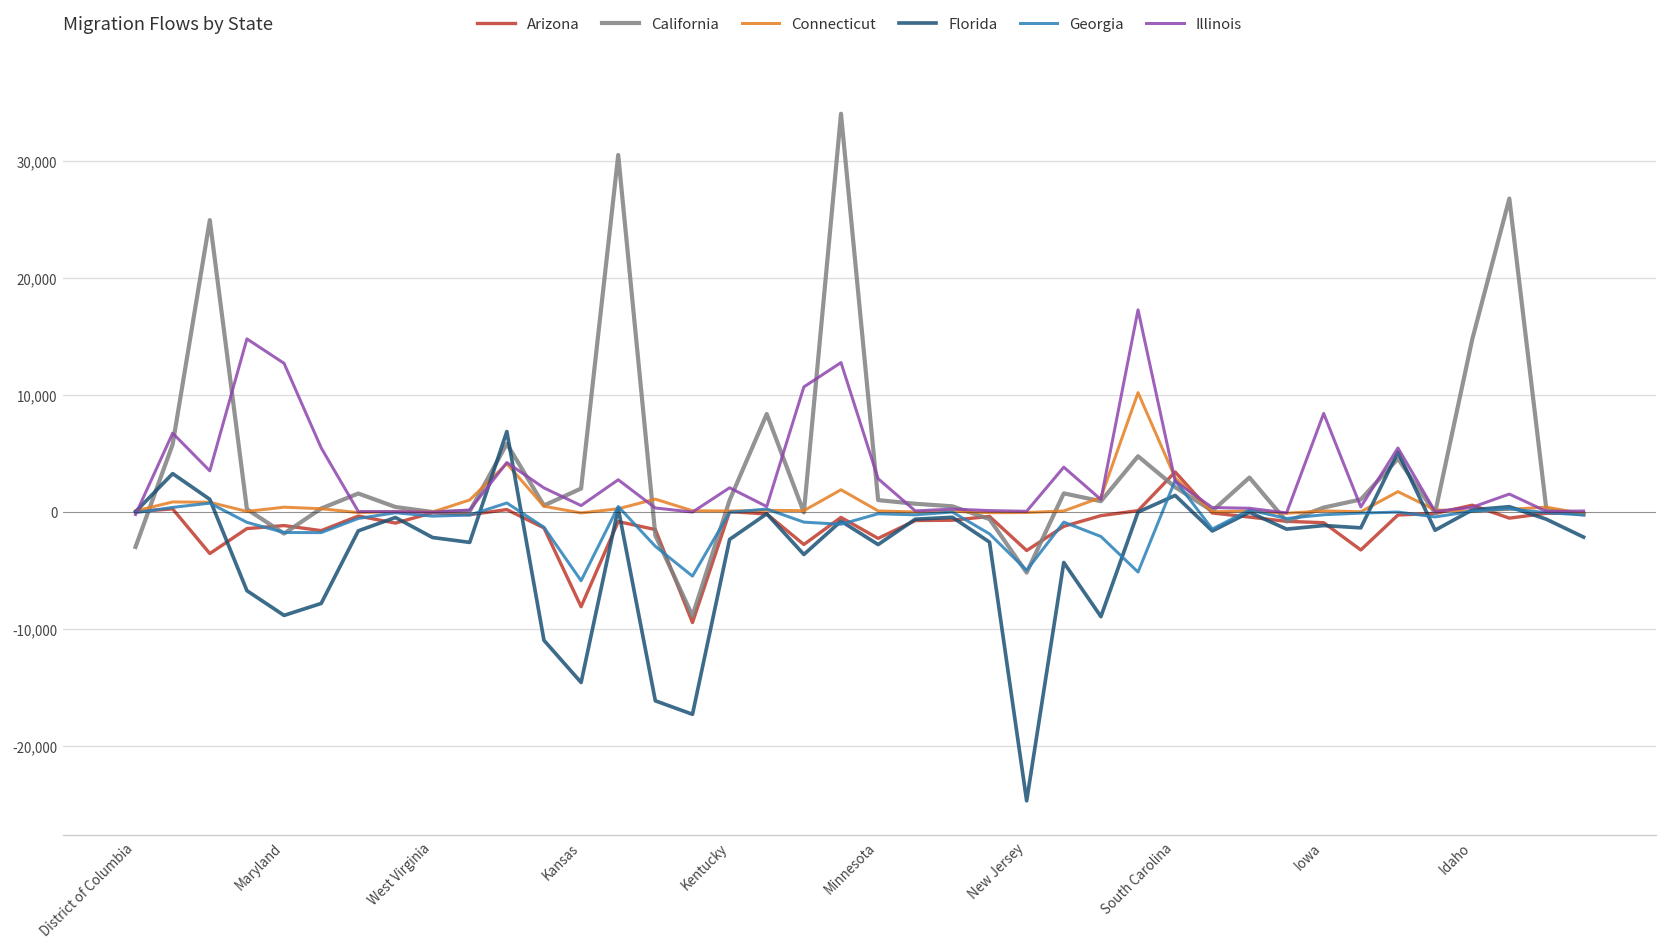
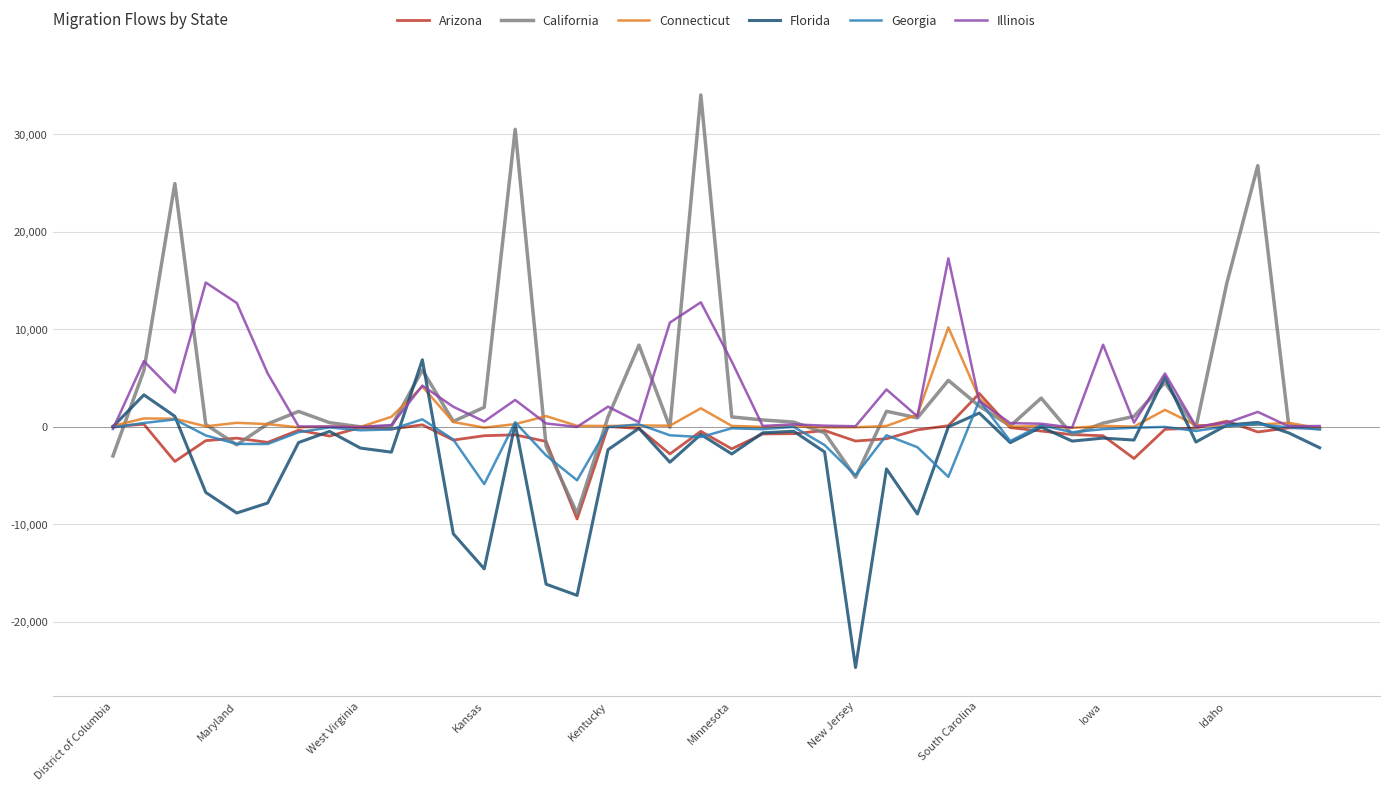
  {
    "Arizona": {
      "Maryland": "-1,000",
-     "Kansas": "-8,000",
+     "Kansas": "-1,000",
      "Minnesota": "-2,000",
-     "New Jersey": "-3,000",
+     "New Jersey": "-1,000",
      "South Carolina": "3,000"
    },
    "California": {
      "District of Columbia": "-3,000",
      "Kansas": "2,000",
      "Kentucky": "1,000",
      "Minnesota": "1,000",
      "South Carolina": "2,000",
      "Iowa": "0",
      "Idaho": "15,000"
    },
    "Connecticut": {
      "Maryland": "0",
      "Kansas": "0",
      "Iowa": "0"
    },
    "Florida": {
      "Maryland": "-9,000",
      "West Virginia": "-2,000",
      "Kansas": "-15,000",
      "Kentucky": "-2,000",
      "Minnesota": "-3,000",
      "New Jersey": "-25,000",
      "South Carolina": "1,000"
    },
    "Georgia": {
      "West Virginia": "0",
      "Kansas": "-6,000",
      "Iowa": "0"
    },
    "Illinois": {
      "Maryland": "13,000",
      "Kansas": "1,000",
      "Kentucky": "2,000",
-     "Minnesota": "3,000",
+     "Minnesota": "7,000",
      "Iowa": "8,000"
    }
  }
